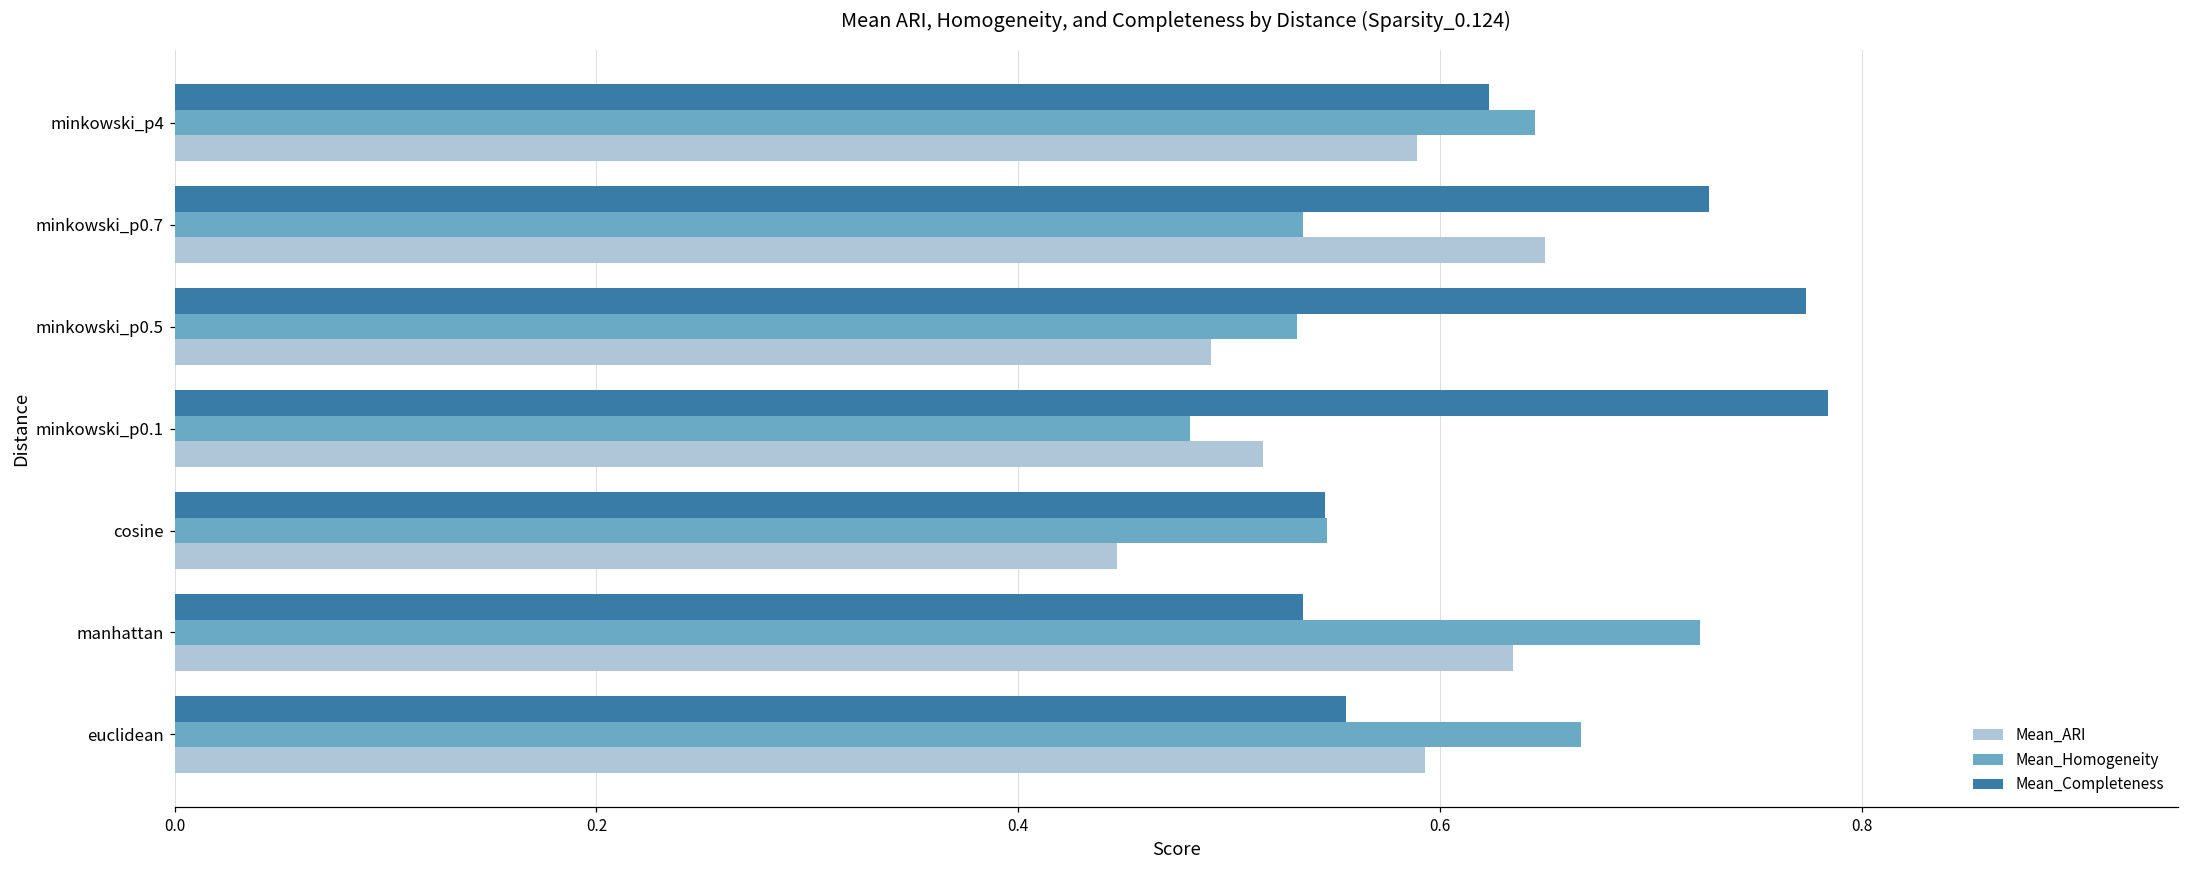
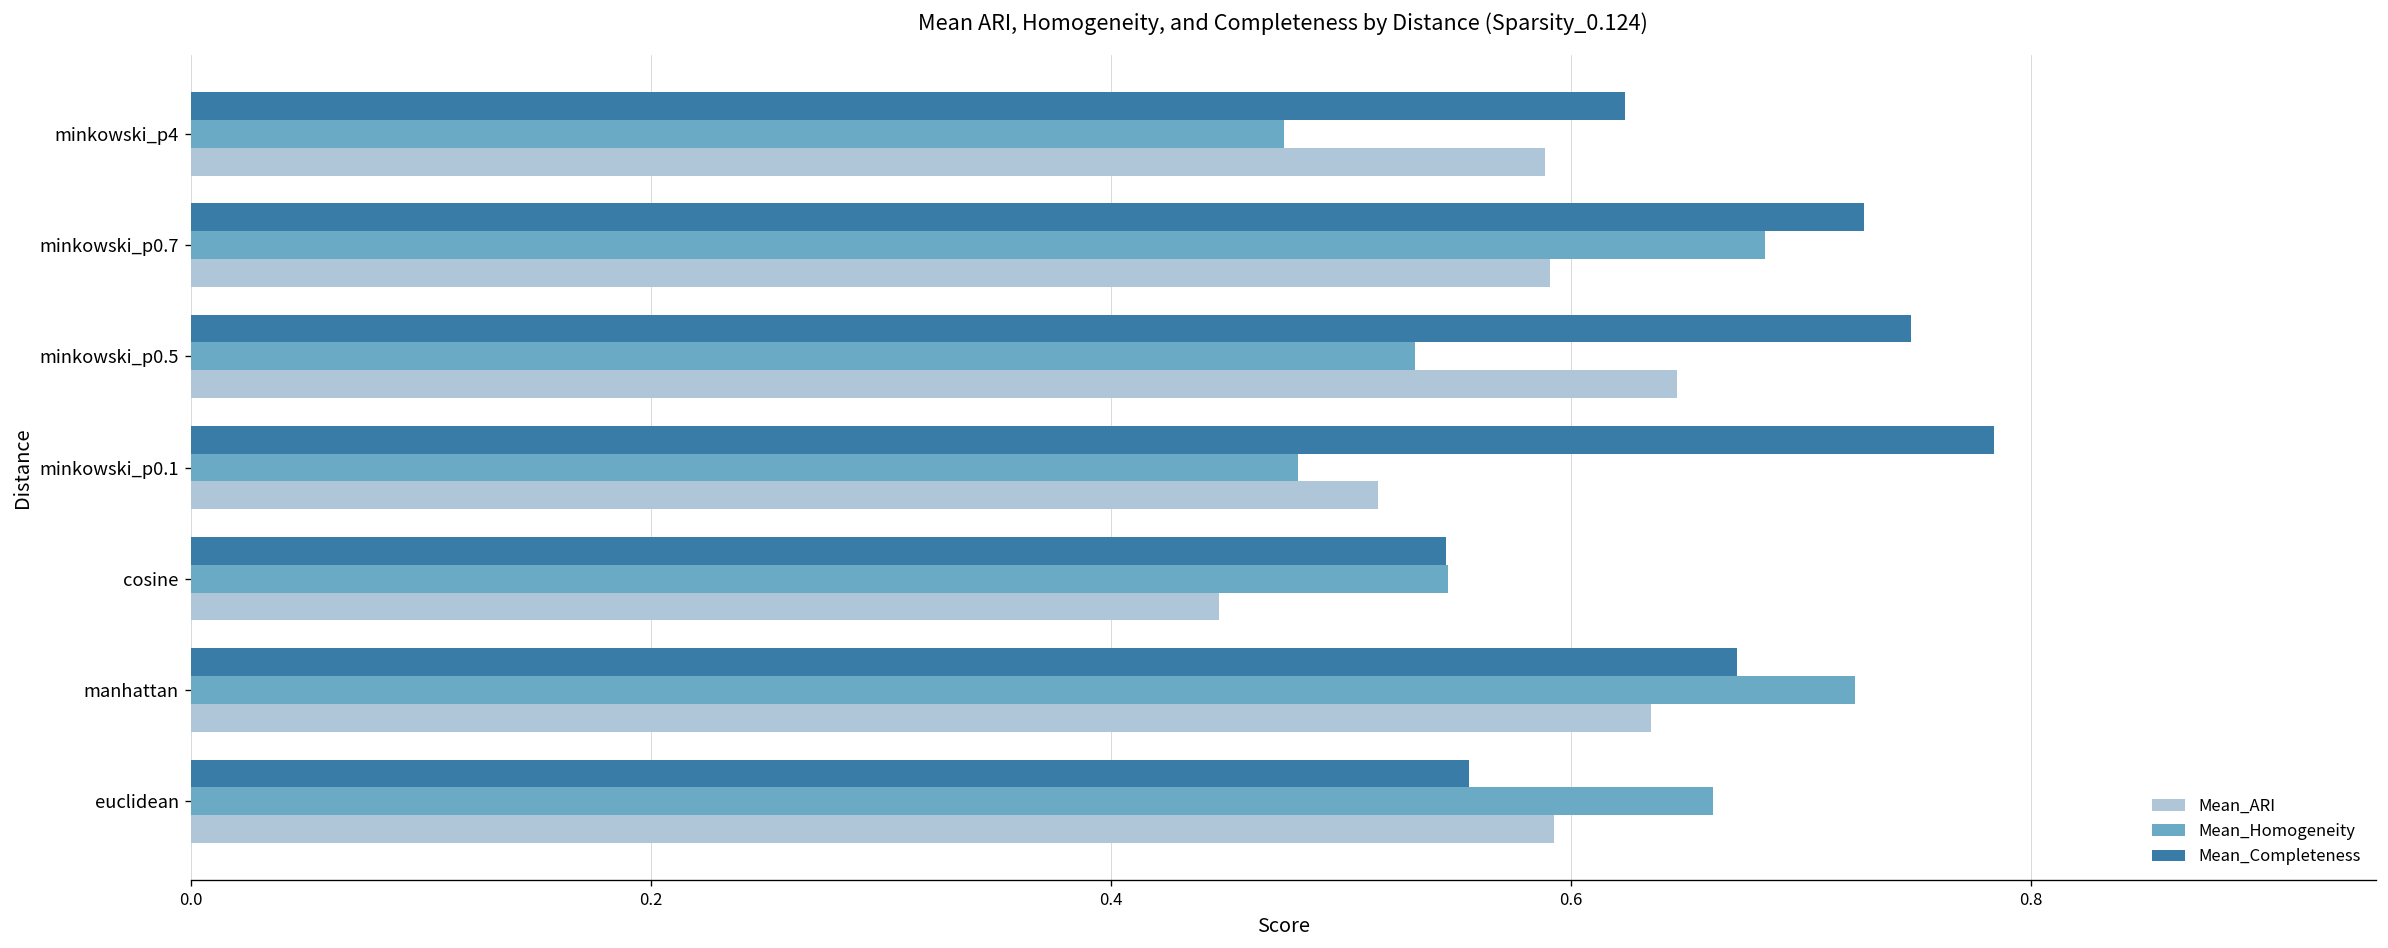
  {
    "Mean_ARI": {
      "minkowski_p4": 0.589,
-     "minkowski_p0.7": 0.650,
-     "minkowski_p0.5": 0.492,
+     "minkowski_p0.7": 0.591,
+     "minkowski_p0.5": 0.646,
      "minkowski_p0.1": 0.516,
      "cosine": 0.447,
      "manhattan": 0.635,
      "euclidean": 0.593
    },
    "Mean_Homogeneity": {
-     "minkowski_p4": 0.645,
-     "minkowski_p0.7": 0.535,
+     "minkowski_p4": 0.475,
+     "minkowski_p0.7": 0.684,
      "minkowski_p0.5": 0.532,
      "minkowski_p0.1": 0.482,
      "cosine": 0.546,
      "manhattan": 0.723,
-     "euclidean": 0.667
+     "euclidean": 0.662
    },
    "Mean_Completeness": {
      "minkowski_p4": 0.623,
      "minkowski_p0.7": 0.727,
-     "minkowski_p0.5": 0.774,
+     "minkowski_p0.5": 0.748,
      "minkowski_p0.1": 0.784,
      "cosine": 0.546,
-     "manhattan": 0.535,
+     "manhattan": 0.672,
      "euclidean": 0.556
    }
  }
